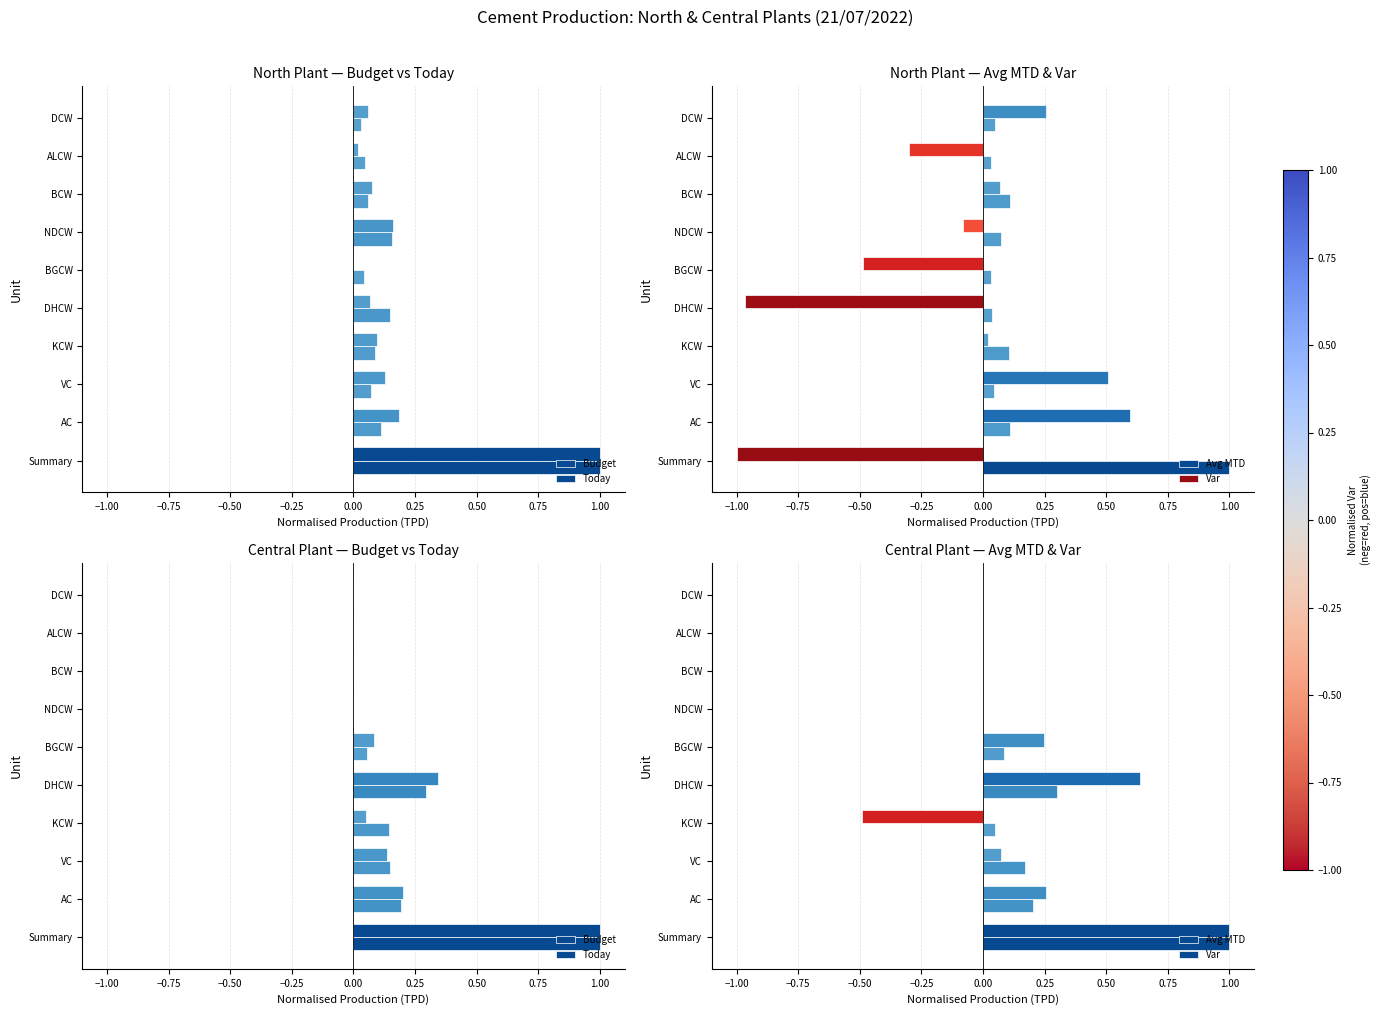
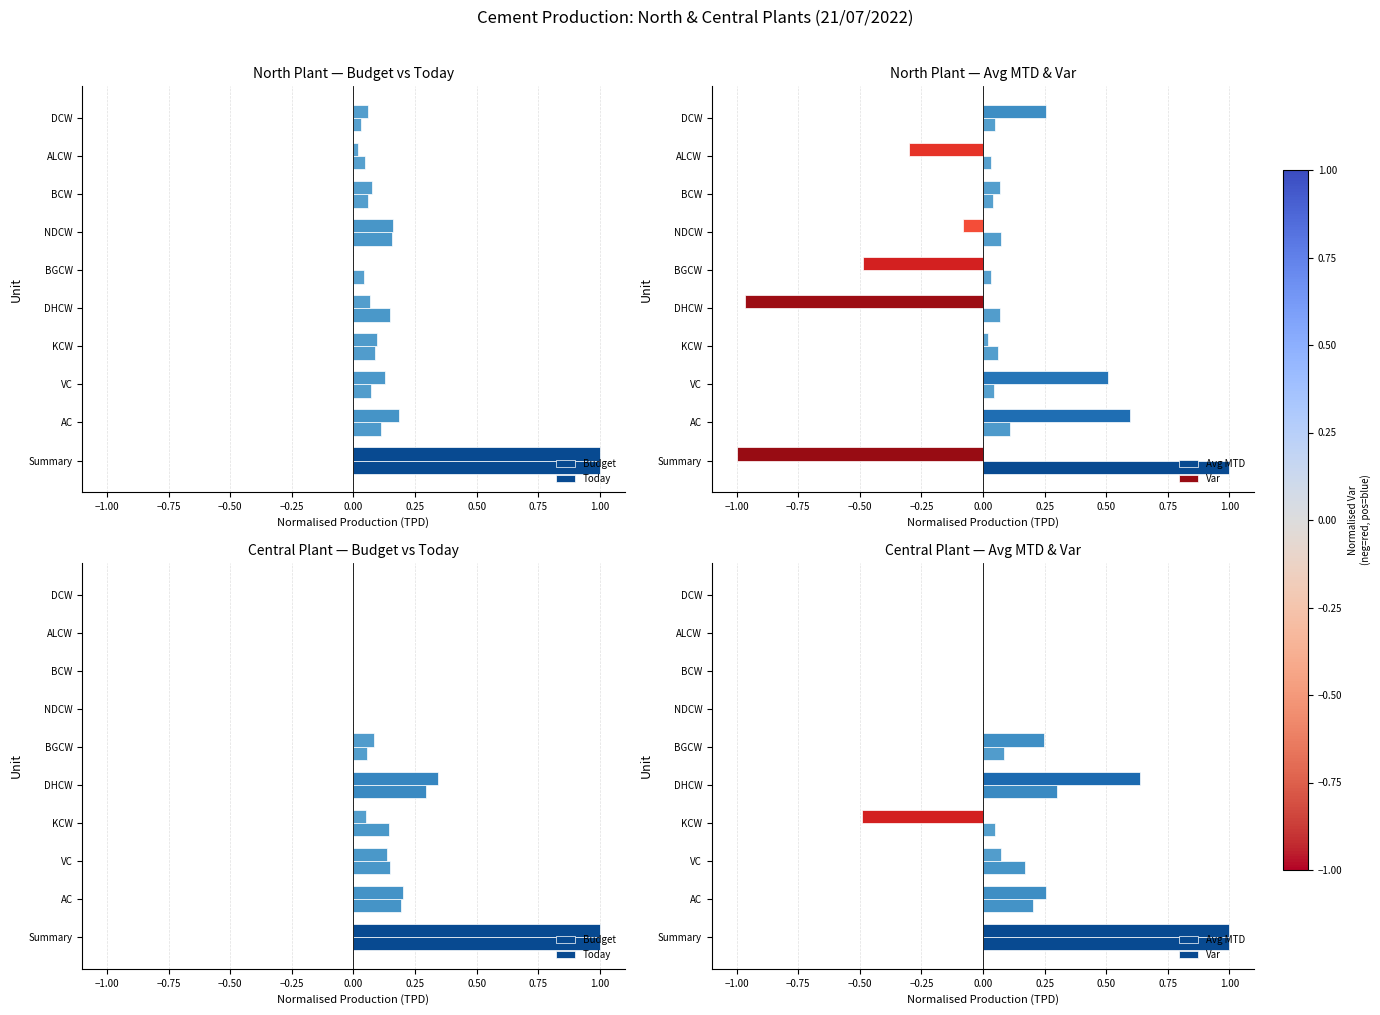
  {
    "North Plant — Avg MTD & Var": {
      "Avg MTD": {
        "DCW": 0.05,
        "ALCW": 0.03,
-       "BCW": 0.11,
+       "BCW": 0.04,
        "NDCW": 0.07,
        "BGCW": 0.03,
-       "DHCW": 0.04,
-       "KCW": 0.11,
+       "DHCW": 0.07,
+       "KCW": 0.06,
        "VC": 0.05,
        "AC": 0.11,
        "Summary": 1.00
      }
    }
  }
